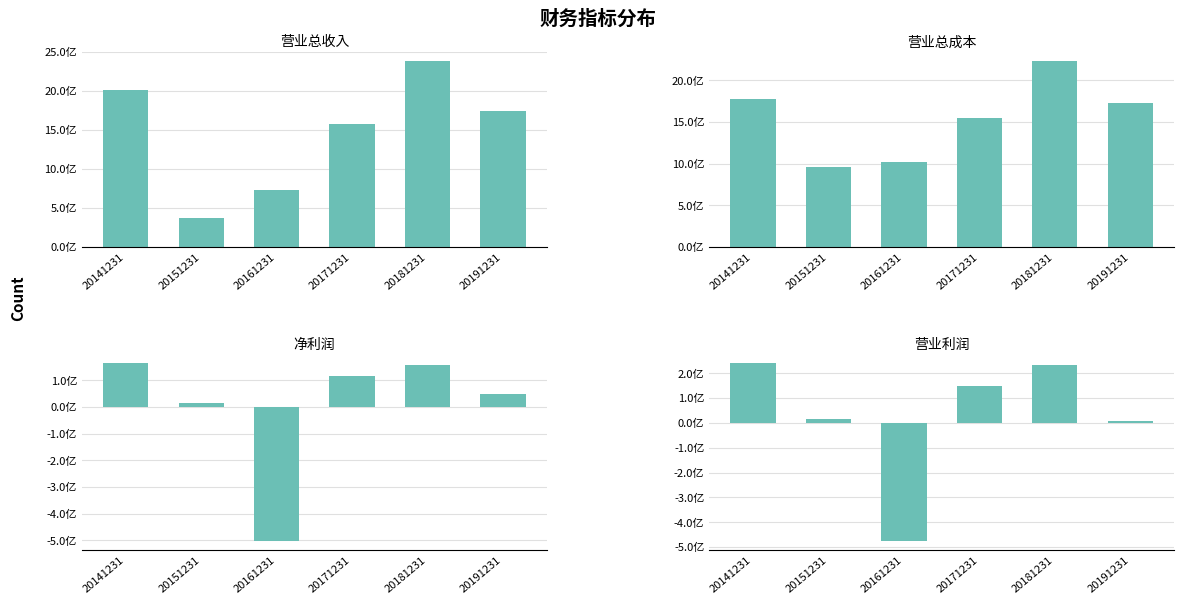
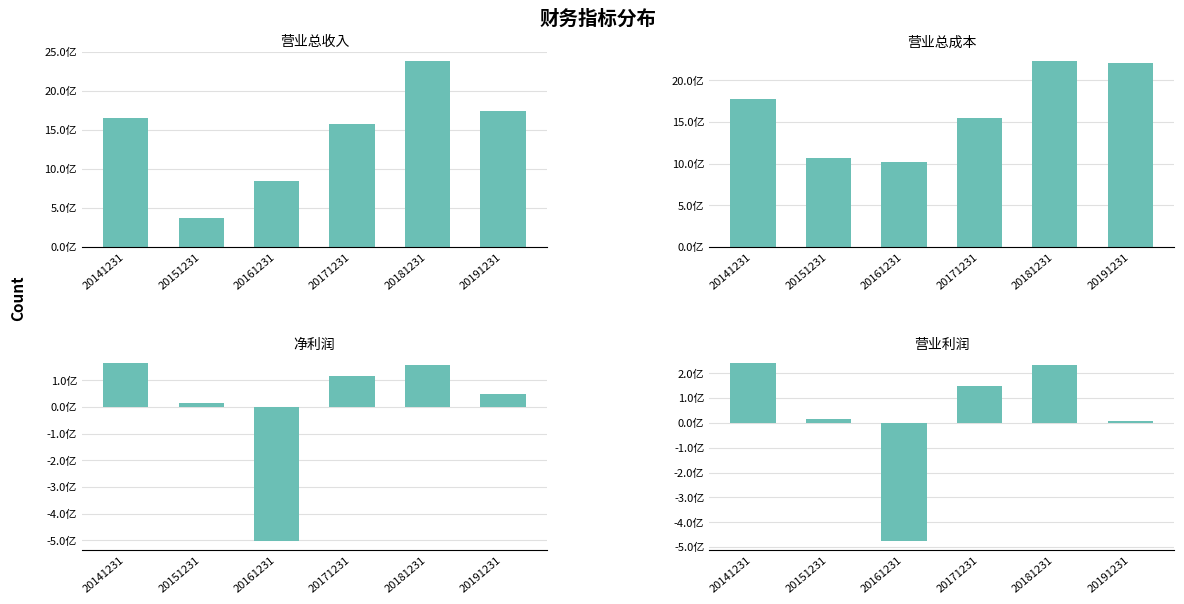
  {
    "营业总收入": {
-     "20141231": "20亿",
+     "20141231": "17亿",
      "20151231": "4亿",
-     "20161231": "7亿",
+     "20161231": "9亿",
      "20171231": "16亿",
      "20181231": "24亿",
      "20191231": "17亿"
    },
    "营业总成本": {
      "20141231": "18亿",
-     "20151231": "10亿",
+     "20151231": "11亿",
      "20161231": "10亿",
      "20171231": "16亿",
      "20181231": "22亿",
-     "20191231": "17亿"
+     "20191231": "22亿"
    },
    "净利润": {
      "20141231": "1.6亿",
      "20151231": "0.1亿",
      "20161231": "-5.0亿",
      "20171231": "1.2亿",
      "20181231": "1.6亿",
      "20191231": "0.5亿"
    },
    "营业利润": {
      "20141231": "2.4亿",
      "20151231": "0.2亿",
      "20161231": "-4.8亿",
      "20171231": "1.5亿",
      "20181231": "2.3亿"
    }
  }
